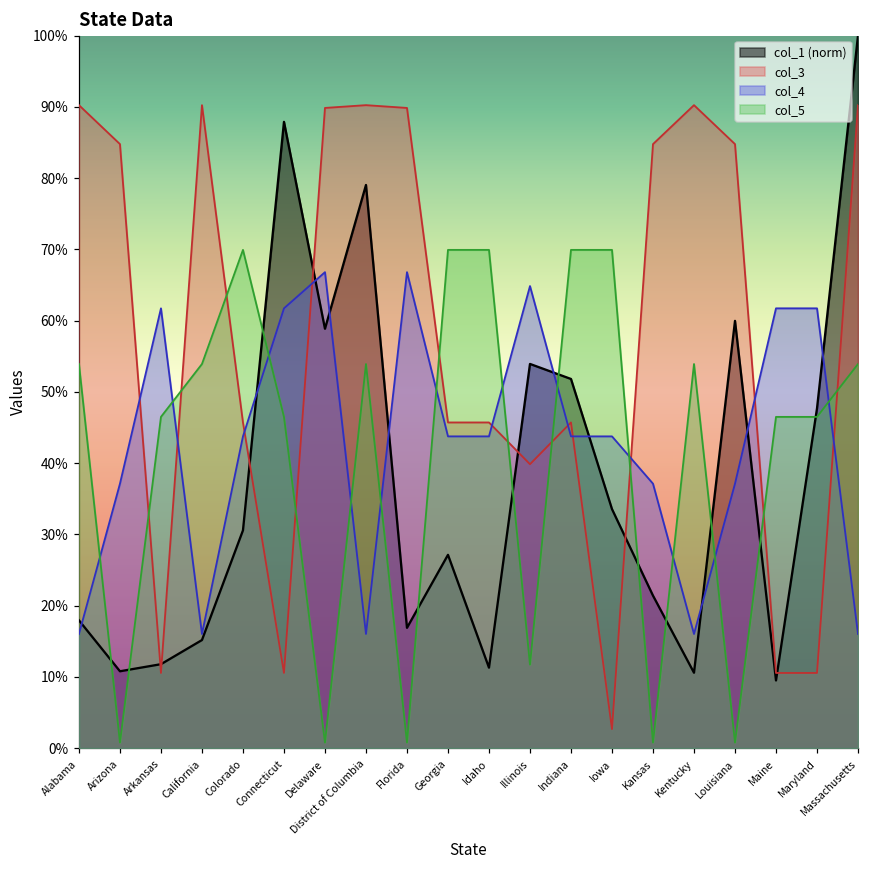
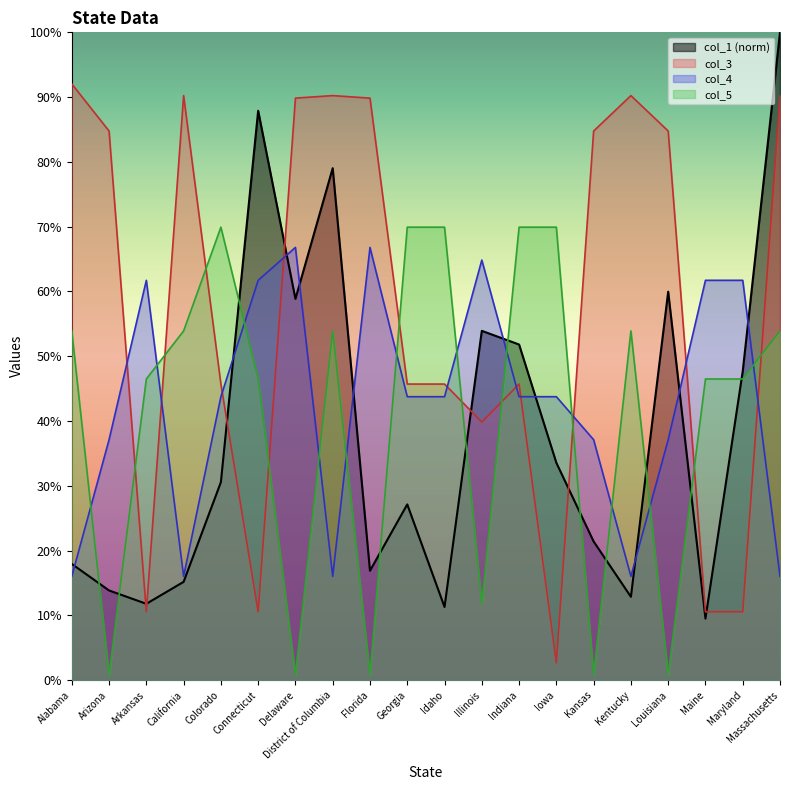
  {
    "col_1 (norm)": {
      "Alabama": "18%",
-     "Arizona": "11%",
+     "Arizona": "14%",
      "Arkansas": "12%",
      "California": "15%",
      "Colorado": "31%",
      "Connecticut": "88%",
      "Delaware": "59%",
      "District of Columbia": "79%",
      "Florida": "17%",
      "Georgia": "27%",
      "Idaho": "11%",
      "Illinois": "54%",
      "Indiana": "52%",
      "Iowa": "34%",
      "Kansas": "21%",
-     "Kentucky": "11%",
+     "Kentucky": "13%",
      "Louisiana": "60%",
      "Maine": "9%",
      "Maryland": "48%",
      "Massachusetts": "100%"
    },
    "col_3": {
-     "Alabama": "90%",
+     "Alabama": "92%",
      "Arizona": "85%",
      "Arkansas": "11%",
      "California": "90%",
      "Colorado": "46%",
      "Connecticut": "11%",
      "Delaware": "90%",
      "District of Columbia": "90%",
      "Florida": "90%",
      "Georgia": "46%",
      "Idaho": "46%",
      "Illinois": "40%",
      "Indiana": "46%",
      "Iowa": "3%",
      "Kansas": "85%",
      "Kentucky": "90%",
      "Louisiana": "85%",
      "Maine": "11%",
      "Maryland": "11%",
      "Massachusetts": "90%"
    },
    "col_4": {
      "Alabama": "16%",
      "Arizona": "37%",
      "Arkansas": "62%",
      "California": "16%",
      "Colorado": "44%",
      "Connecticut": "62%",
      "Delaware": "67%",
      "District of Columbia": "16%",
      "Florida": "67%",
      "Georgia": "44%",
      "Idaho": "44%",
      "Illinois": "65%",
      "Indiana": "44%",
      "Iowa": "44%",
      "Kansas": "37%",
      "Kentucky": "16%",
      "Louisiana": "37%",
      "Maine": "62%",
      "Maryland": "62%",
      "Massachusetts": "16%"
    },
    "col_5": {
      "Alabama": "54%",
      "Arizona": "1%",
      "Arkansas": "46%",
      "California": "54%",
      "Colorado": "70%",
      "Connecticut": "46%",
      "Delaware": "1%",
      "District of Columbia": "54%",
      "Florida": "1%",
      "Georgia": "70%",
      "Idaho": "70%",
      "Illinois": "12%",
      "Indiana": "70%",
      "Iowa": "70%",
      "Kansas": "1%",
      "Kentucky": "54%",
      "Louisiana": "1%",
      "Maine": "46%",
      "Maryland": "46%",
      "Massachusetts": "54%"
    }
  }
